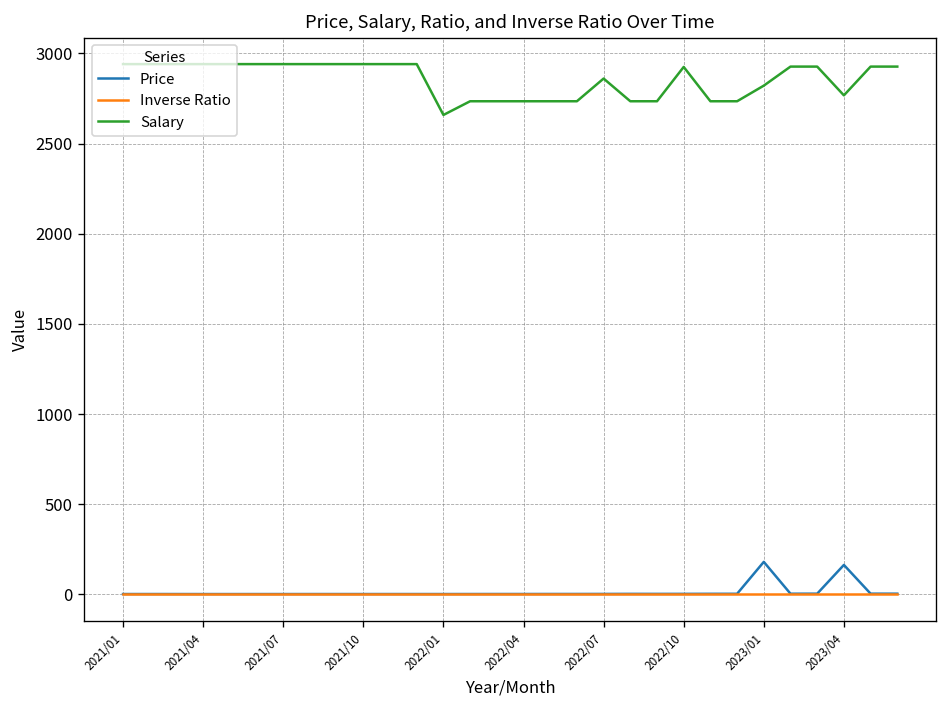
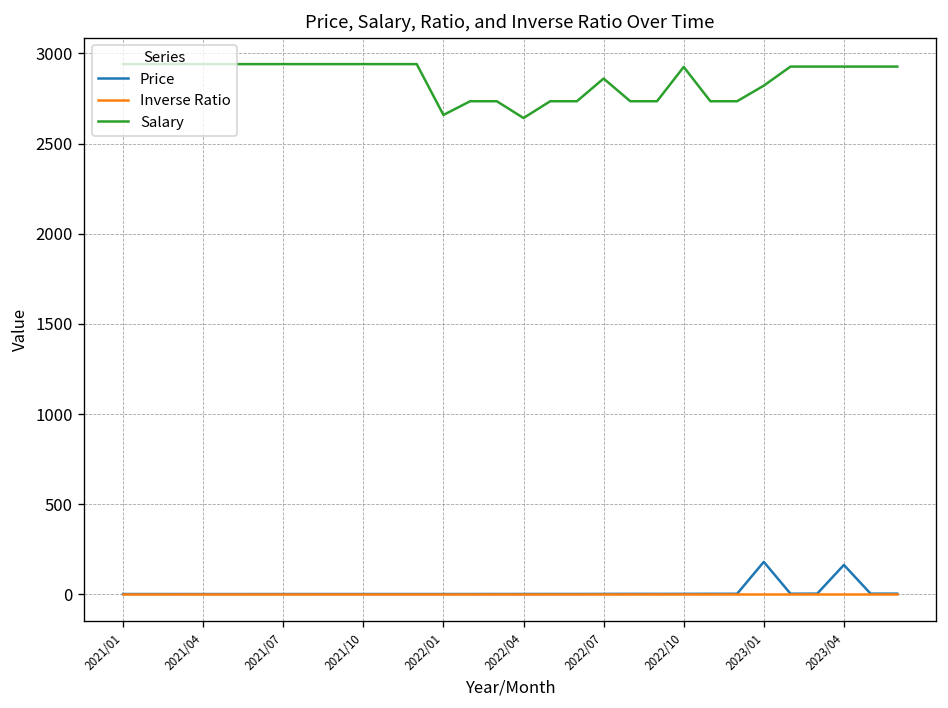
  {
    "Price": {
      "2023/01": 180,
      "2023/04": 160
    },
    "Inverse Ratio": {
      "2023/01": 0,
      "2023/04": 0
    },
    "Salary": {
      "2021/07": 2940,
      "2021/10": 2940,
      "2022/01": 2660,
-     "2022/04": 2730,
+     "2022/04": 2640,
      "2022/07": 2860,
      "2022/10": 2920,
      "2023/01": 2820,
-     "2023/04": 2770
+     "2023/04": 2930
    }
  }
